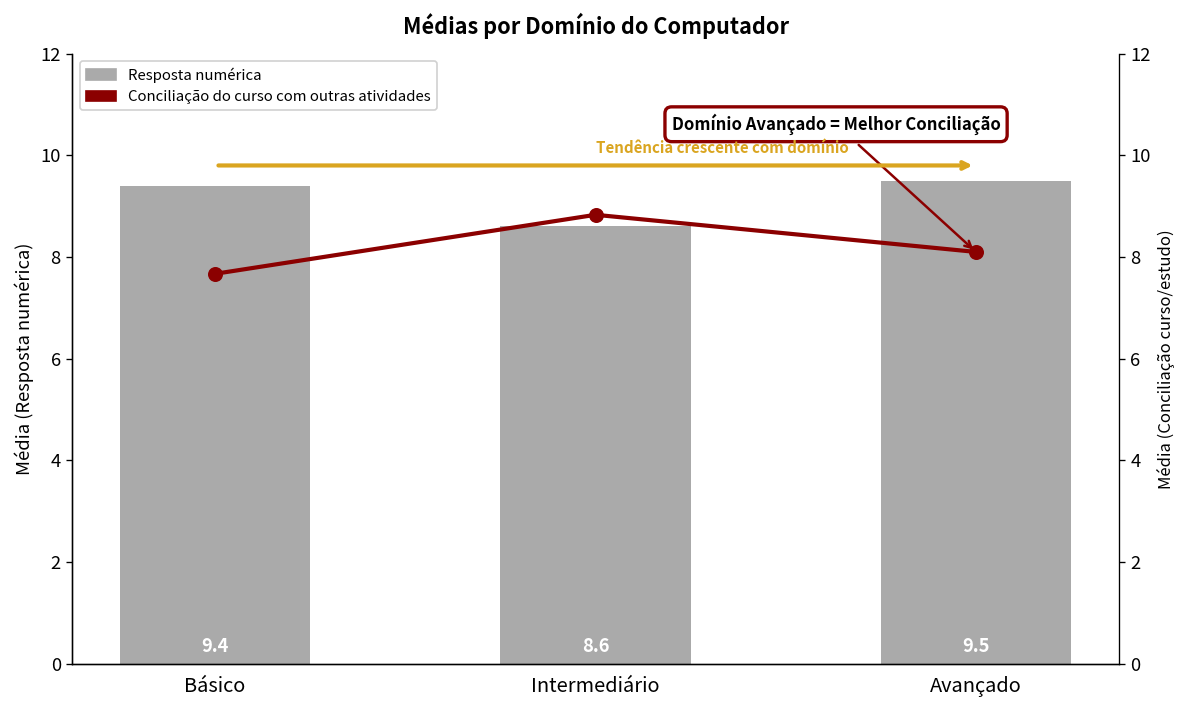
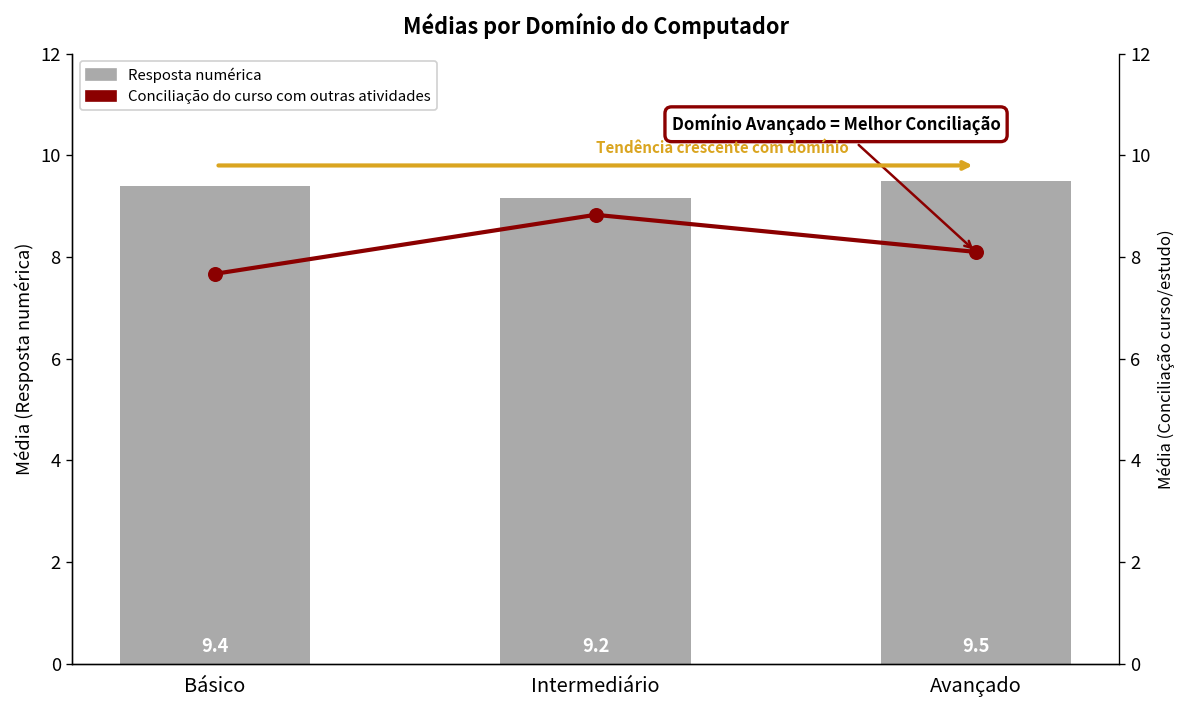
  {
    "Resposta numérica": {
      "Básico": 9.4,
-     "Intermediário": 8.6,
+     "Intermediário": 9.2,
      "Avançado": 9.5
    },
    "Conciliação do curso com outras atividades": {
      "Básico": 7.7,
      "Intermediário": 8.8,
      "Avançado": 8.1
    }
  }
